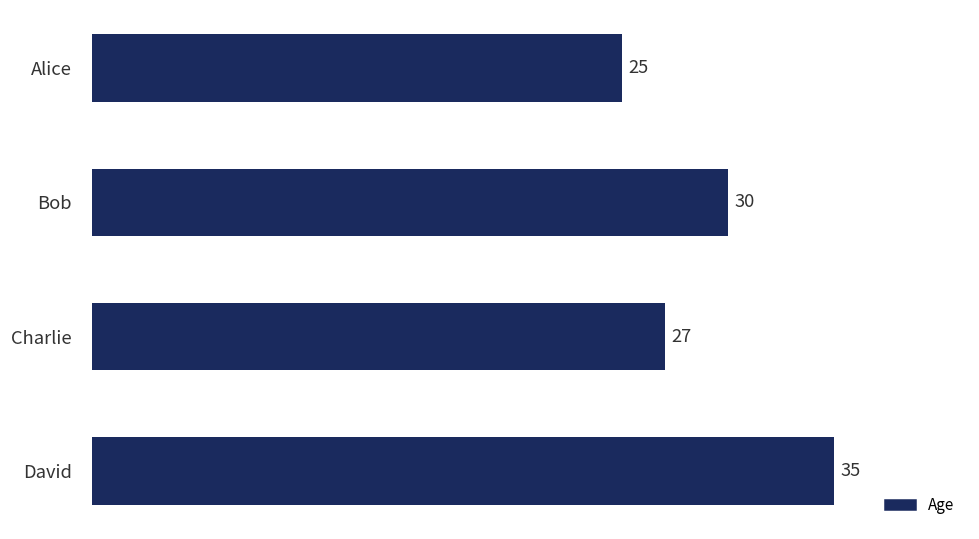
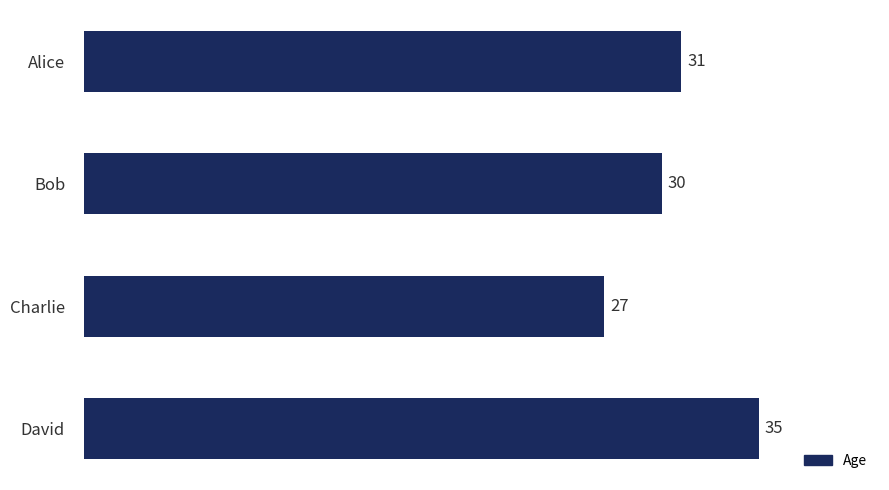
  {
-   "Alice": 25,
+   "Alice": 31,
    "Bob": 30,
    "Charlie": 27,
    "David": 35
  }
